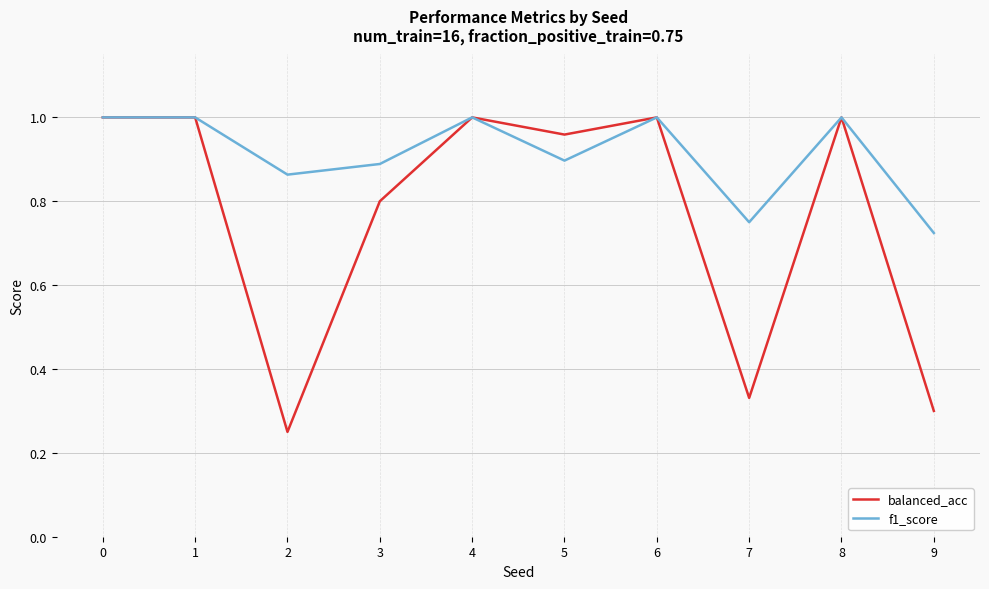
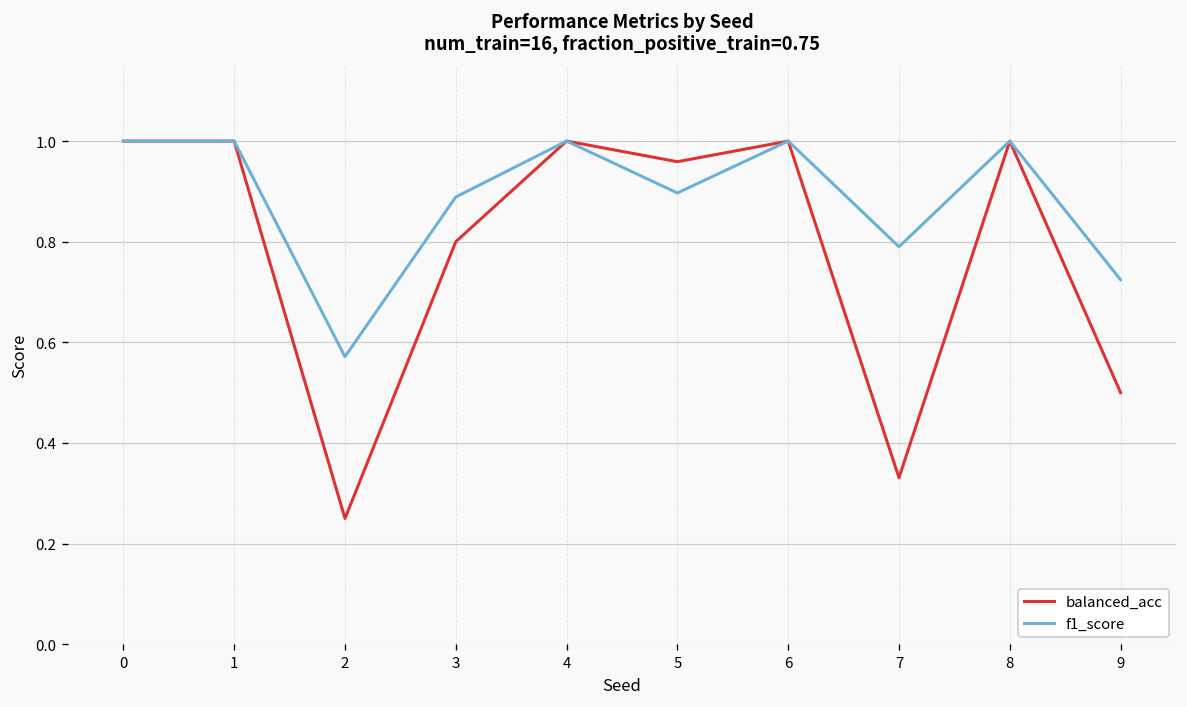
  {
    "balanced_acc": {
      "2": 0.25,
      "3": 0.8,
      "5": 0.96,
      "7": 0.33,
-     "9": 0.3
+     "9": 0.5
    },
    "f1_score": {
-     "2": 0.86,
+     "2": 0.57,
      "3": 0.89,
      "5": 0.90,
-     "7": 0.75,
+     "7": 0.79,
      "9": 0.72
    }
  }
